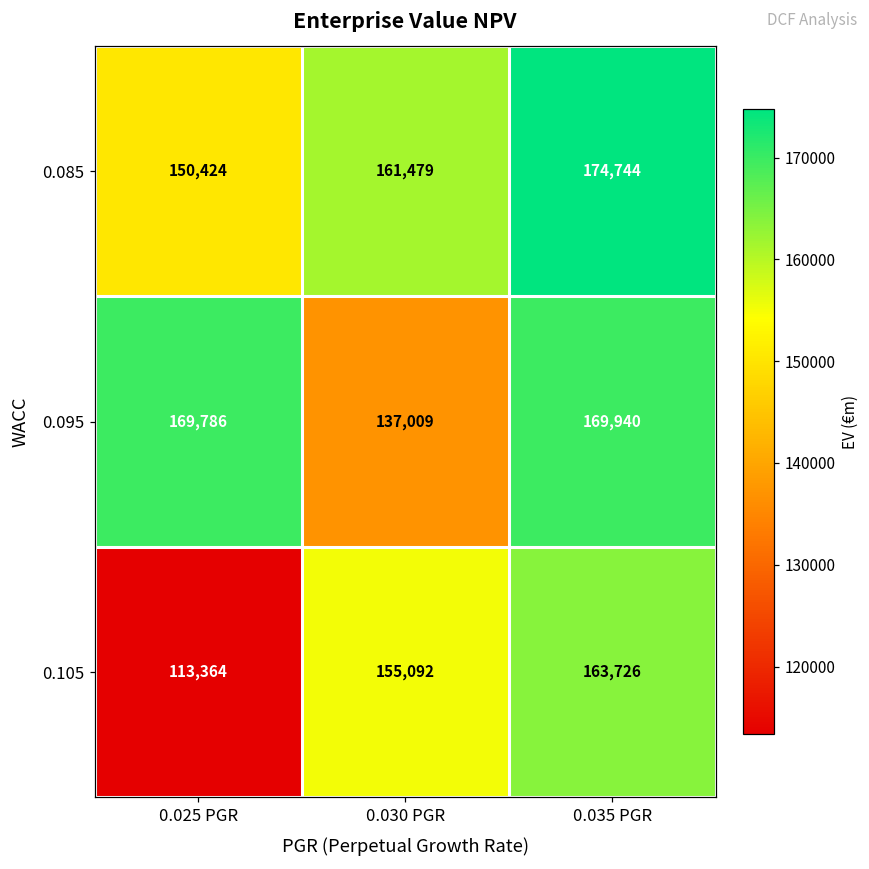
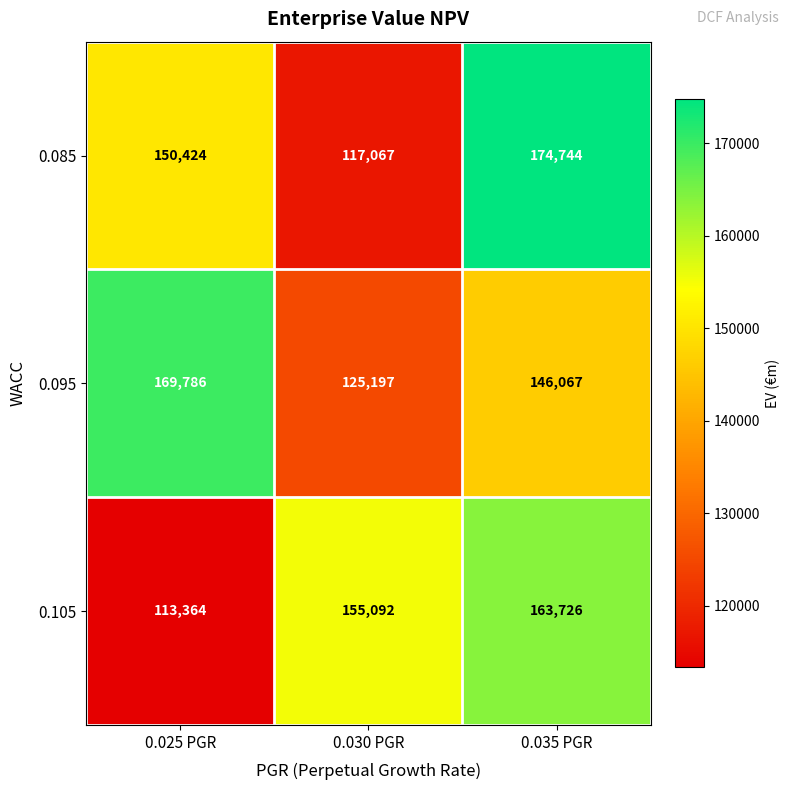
  {
    "0.085": {
      "0.025 PGR": "150,424",
-     "0.030 PGR": "161,479",
+     "0.030 PGR": "117,067",
      "0.035 PGR": "174,744"
    },
    "0.095": {
      "0.025 PGR": "169,786",
-     "0.030 PGR": "137,009",
-     "0.035 PGR": "169,940"
+     "0.030 PGR": "125,197",
+     "0.035 PGR": "146,067"
    },
    "0.105": {
      "0.025 PGR": "113,364",
      "0.030 PGR": "155,092",
      "0.035 PGR": "163,726"
    }
  }
